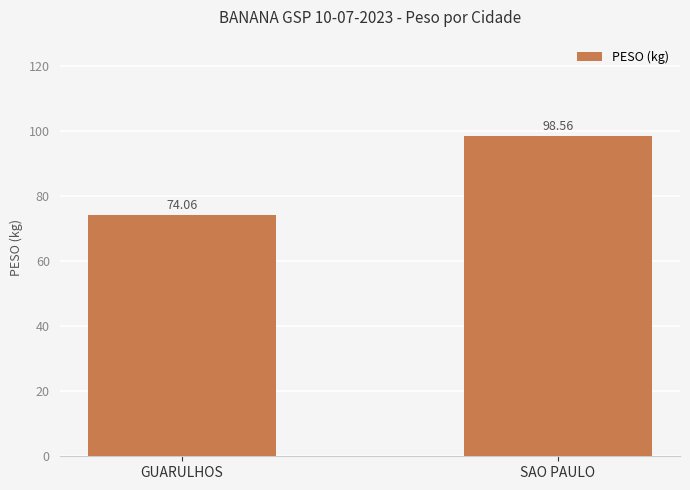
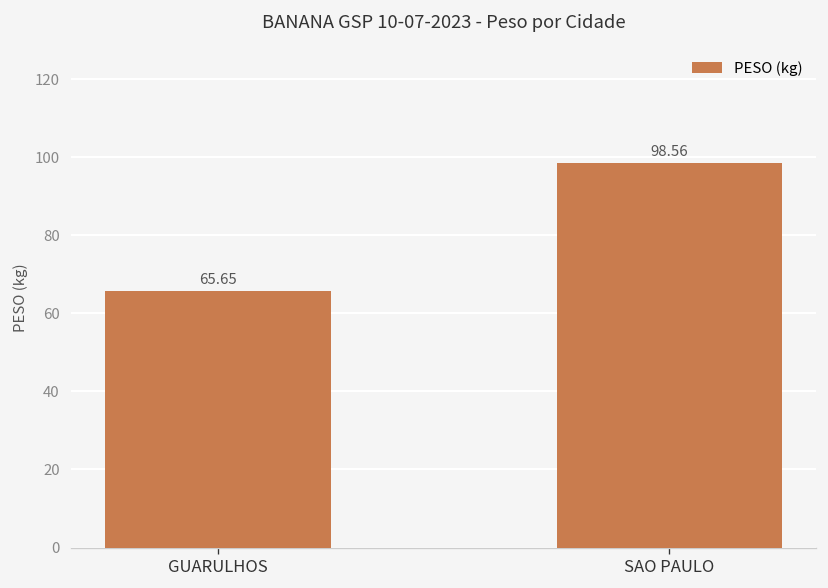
  {
-   "GUARULHOS": 74.06,
+   "GUARULHOS": 65.65,
    "SAO PAULO": 98.56
  }
